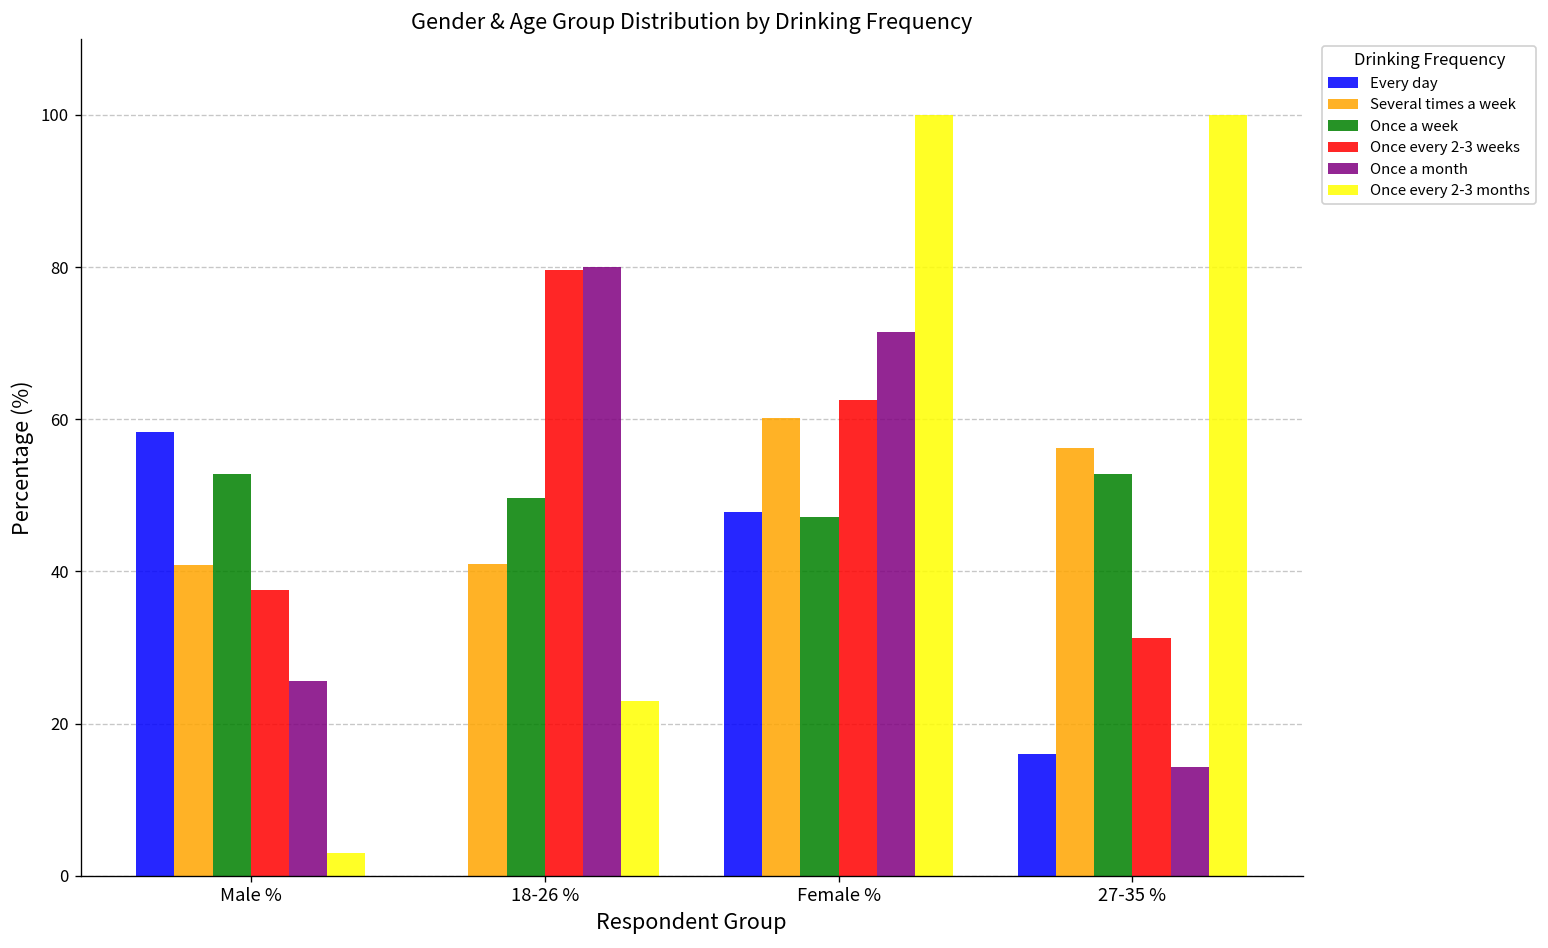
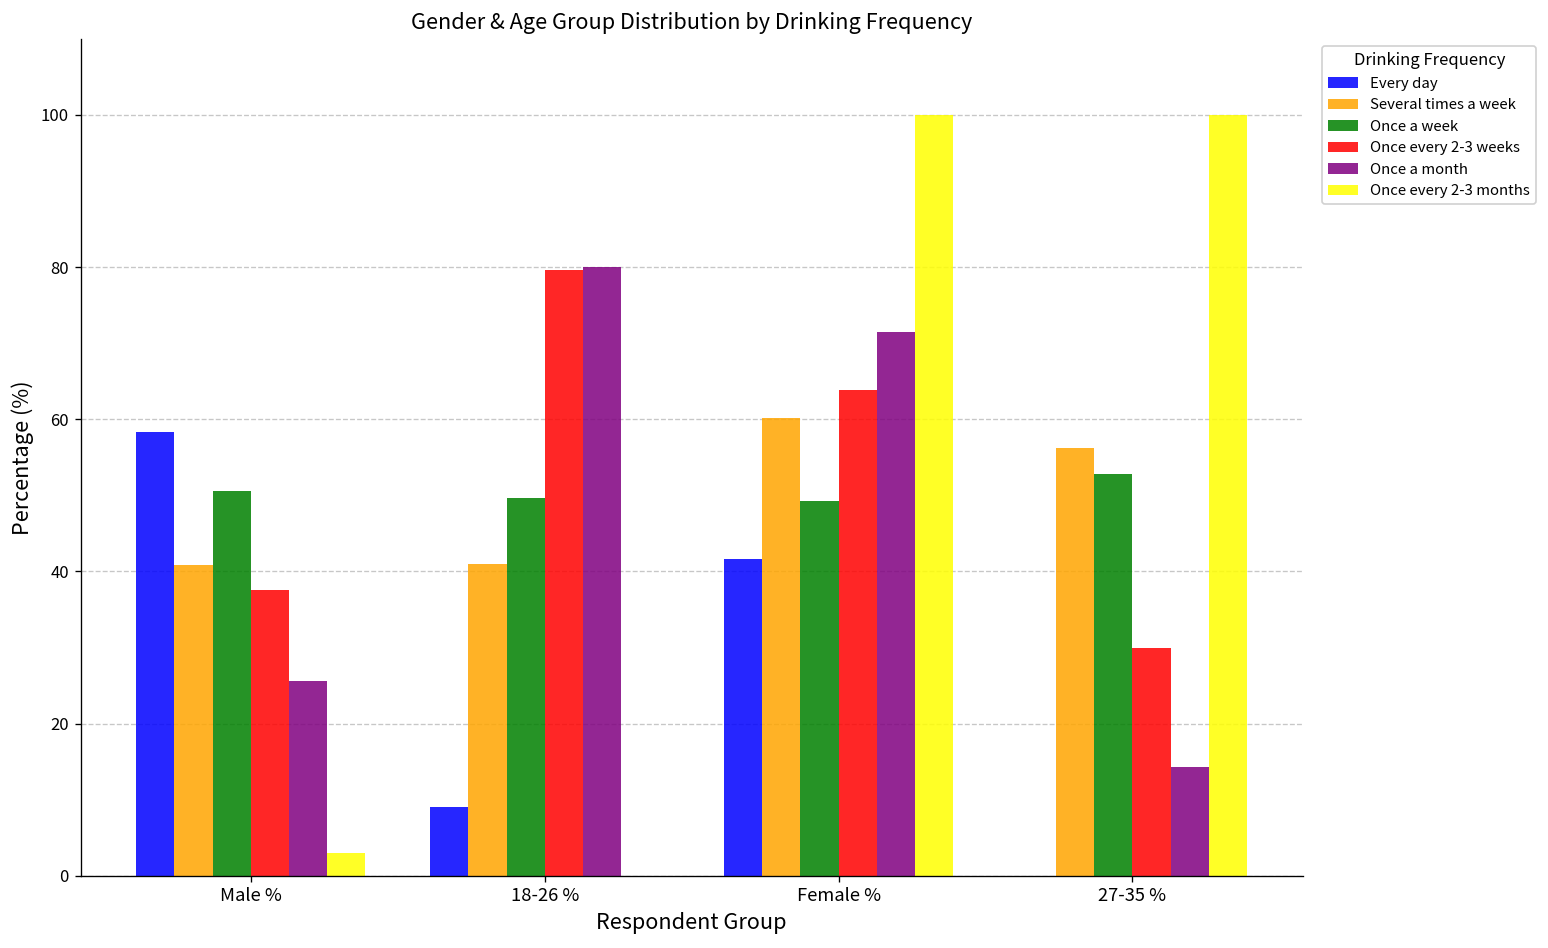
  {
    "Every day": {
      "Male %": 58,
-     "18-26 %": 0,
-     "Female %": 48,
-     "27-35 %": 16
+     "18-26 %": 9,
+     "Female %": 42,
+     "27-35 %": 0
    },
    "Several times a week": {
      "Male %": 41,
      "18-26 %": 41,
      "Female %": 60,
      "27-35 %": 56
    },
    "Once a week": {
-     "Male %": 53,
+     "Male %": 51,
      "18-26 %": 50,
-     "Female %": 47,
+     "Female %": 49,
      "27-35 %": 53
    },
    "Once every 2-3 weeks": {
      "Male %": 38,
      "18-26 %": 80,
-     "Female %": 63,
-     "27-35 %": 31
+     "Female %": 64,
+     "27-35 %": 30
    },
    "Once a month": {
      "Male %": 26,
      "18-26 %": 80,
      "Female %": 71,
      "27-35 %": 14
    },
    "Once every 2-3 months": {
      "Male %": 3,
-     "18-26 %": 23,
+     "18-26 %": 0,
      "Female %": 100,
      "27-35 %": 100
    }
  }
